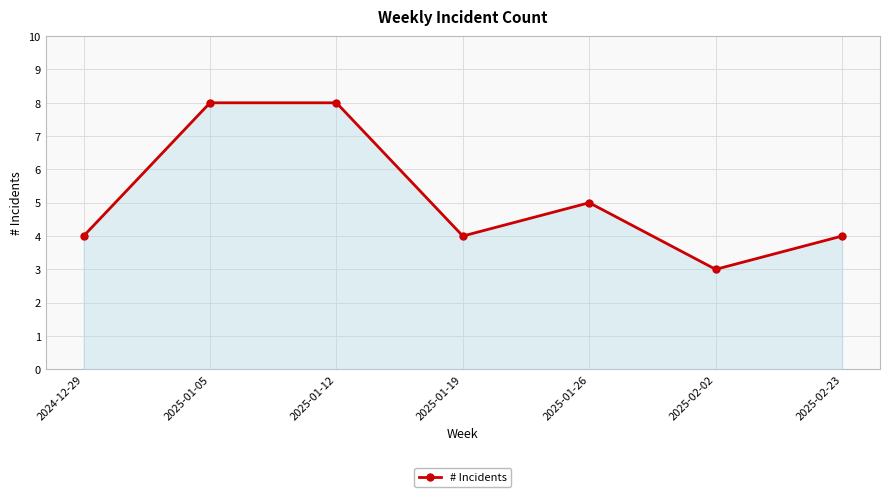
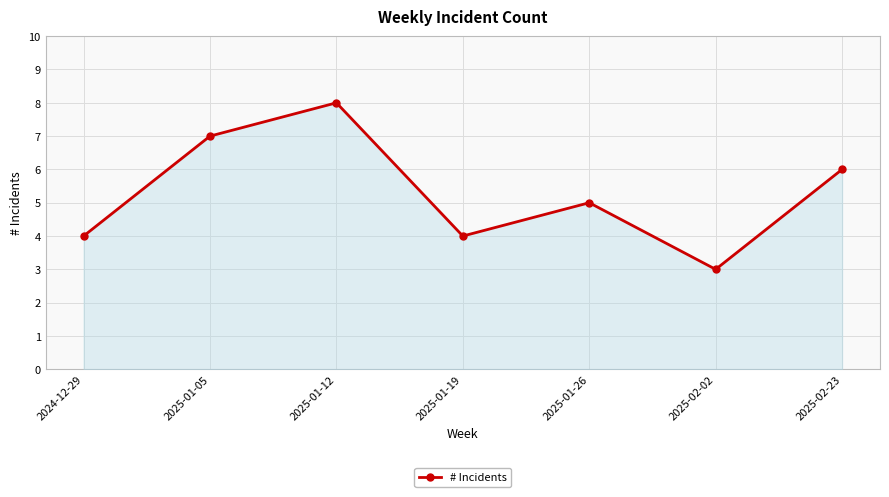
  {
    "2024-12-29": 4,
-   "2025-01-05": 8,
+   "2025-01-05": 7,
    "2025-01-12": 8,
    "2025-01-19": 4,
    "2025-01-26": 5,
    "2025-02-02": 3,
-   "2025-02-23": 4
+   "2025-02-23": 6
  }
